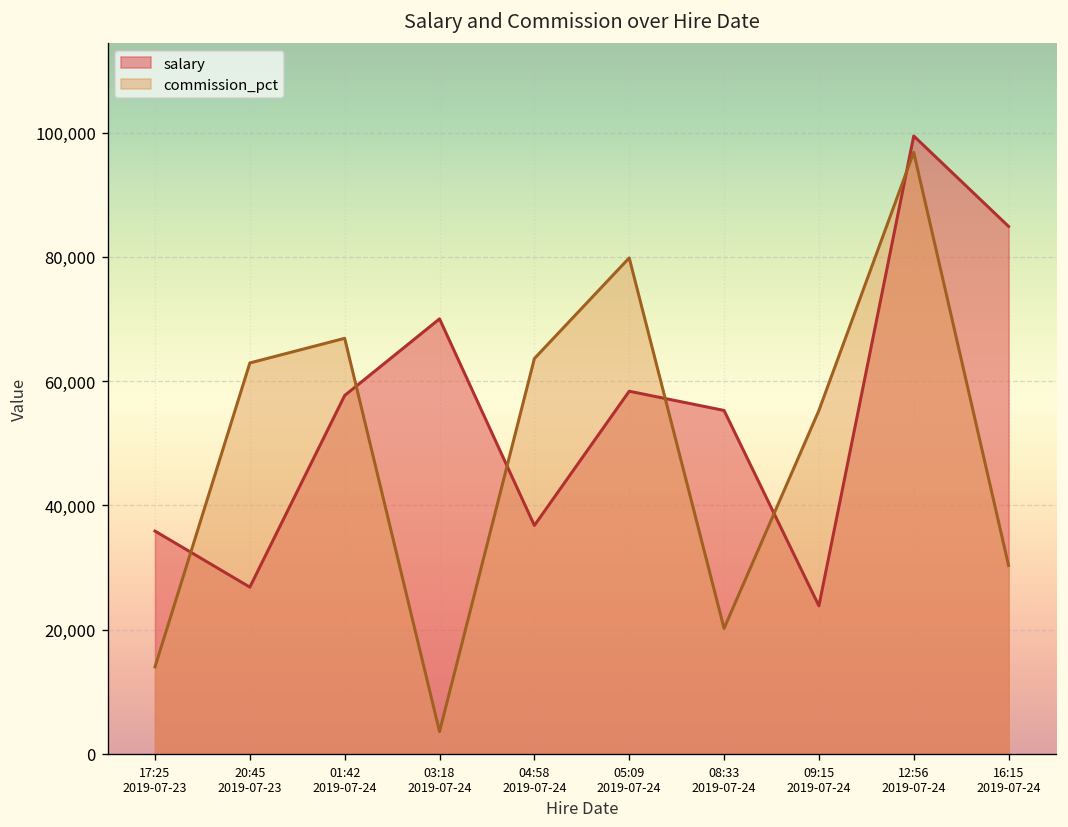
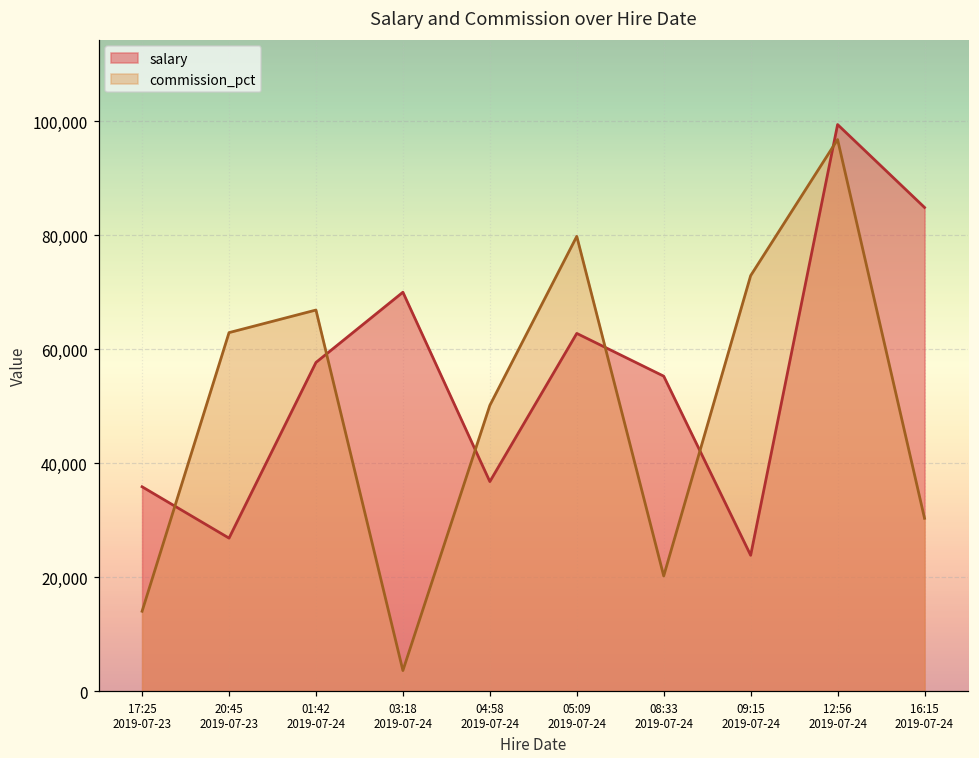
  {
    "salary": {
      "17:25 2019-07-23": "36,000",
      "20:45 2019-07-23": "27,000",
      "01:42 2019-07-24": "58,000",
      "03:18 2019-07-24": "70,000",
      "04:58 2019-07-24": "37,000",
-     "05:09 2019-07-24": "58,000",
+     "05:09 2019-07-24": "63,000",
      "08:33 2019-07-24": "55,000",
      "09:15 2019-07-24": "24,000",
      "12:56 2019-07-24": "99,000",
      "16:15 2019-07-24": "85,000"
    },
    "commission_pct": {
      "17:25 2019-07-23": "14,000",
      "20:45 2019-07-23": "63,000",
      "01:42 2019-07-24": "67,000",
      "03:18 2019-07-24": "4,000",
-     "04:58 2019-07-24": "64,000",
+     "04:58 2019-07-24": "50,000",
      "05:09 2019-07-24": "80,000",
      "08:33 2019-07-24": "20,000",
-     "09:15 2019-07-24": "55,000",
+     "09:15 2019-07-24": "73,000",
      "12:56 2019-07-24": "97,000",
      "16:15 2019-07-24": "30,000"
    }
  }
